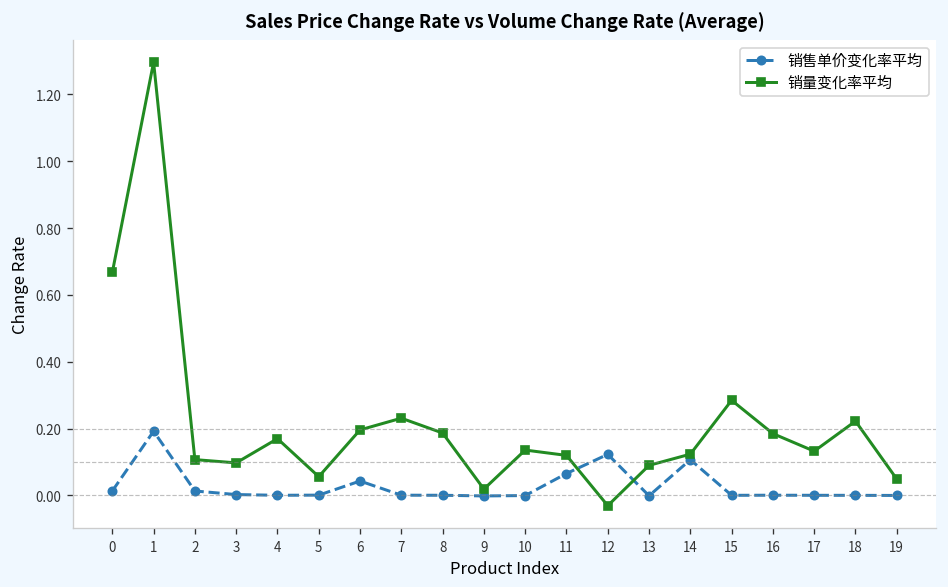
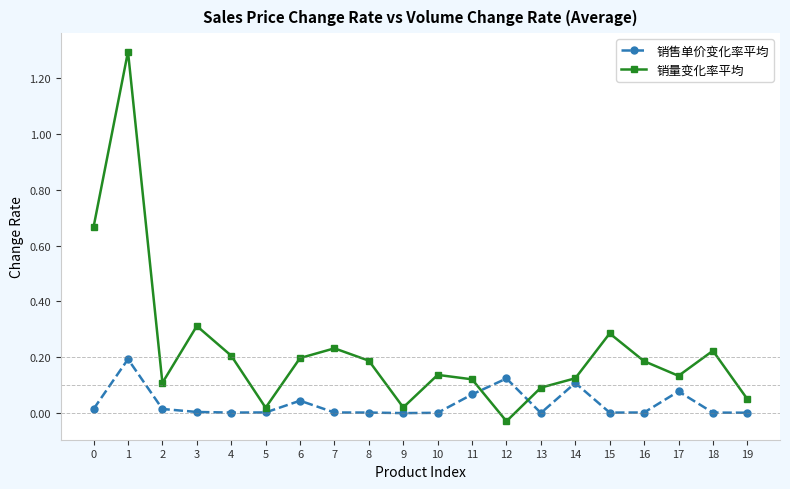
  {
    "销售单价变化率平均": {
      "0": 0.01,
      "1": 0.19,
      "2": 0.01,
      "3": 0.00,
      "4": 0.00,
      "5": 0.00,
      "6": 0.04,
      "7": 0.00,
      "8": 0.00,
      "9": 0.00,
      "10": 0.00,
      "11": 0.07,
      "12": 0.12,
      "13": 0.00,
      "14": 0.11,
      "15": 0.00,
      "16": 0.00,
-     "17": 0.00,
+     "17": 0.08,
      "18": 0.00,
      "19": 0.00
    },
    "销量变化率平均": {
      "0": 0.67,
      "1": 1.30,
      "2": 0.11,
-     "3": 0.10,
-     "4": 0.17,
-     "5": 0.06,
+     "3": 0.31,
+     "4": 0.20,
+     "5": 0.02,
      "6": 0.20,
      "7": 0.23,
      "8": 0.19,
      "9": 0.02,
      "10": 0.14,
      "11": 0.12,
      "12": -0.03,
      "13": 0.09,
      "14": 0.12,
      "15": 0.28,
      "16": 0.18,
      "17": 0.13,
      "18": 0.22,
      "19": 0.05
    }
  }
